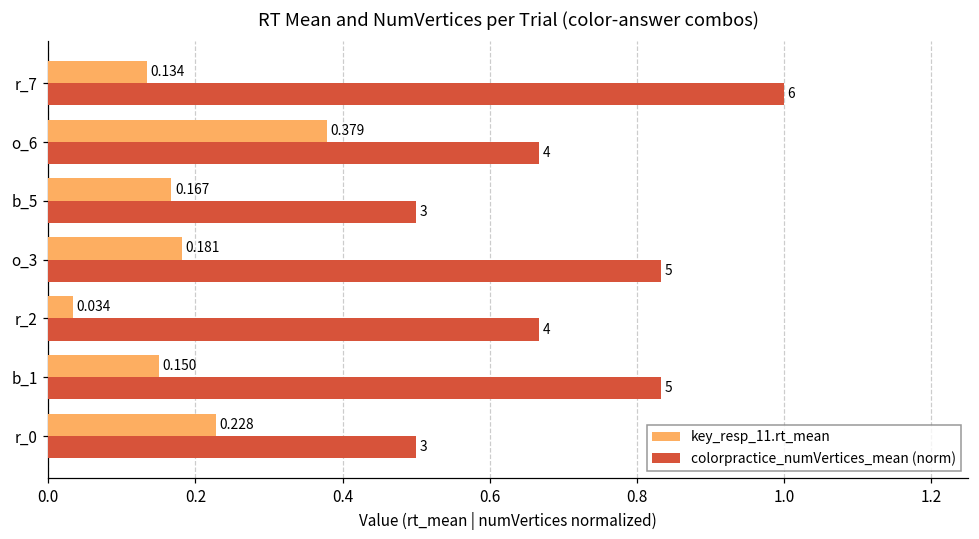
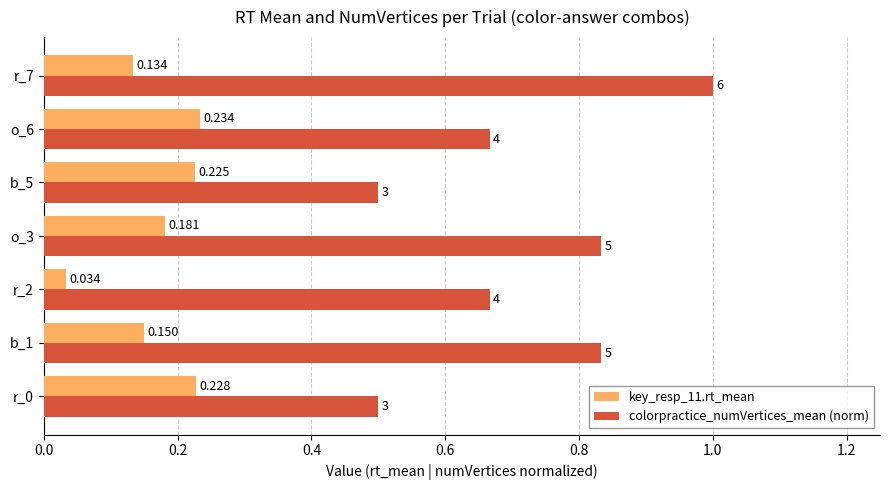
  {
    "key_resp_11.rt_mean": {
      "r_7": 0.134,
-     "o_6": 0.379,
-     "b_5": 0.167,
+     "o_6": 0.234,
+     "b_5": 0.225,
      "o_3": 0.181,
      "r_2": 0.034,
      "b_1": 0.150,
      "r_0": 0.228
    }
  }
